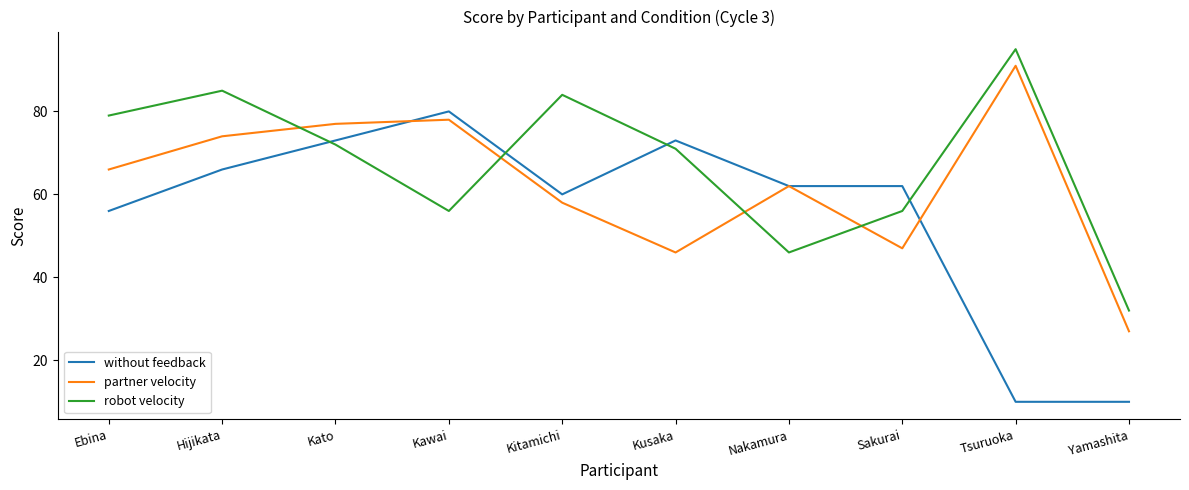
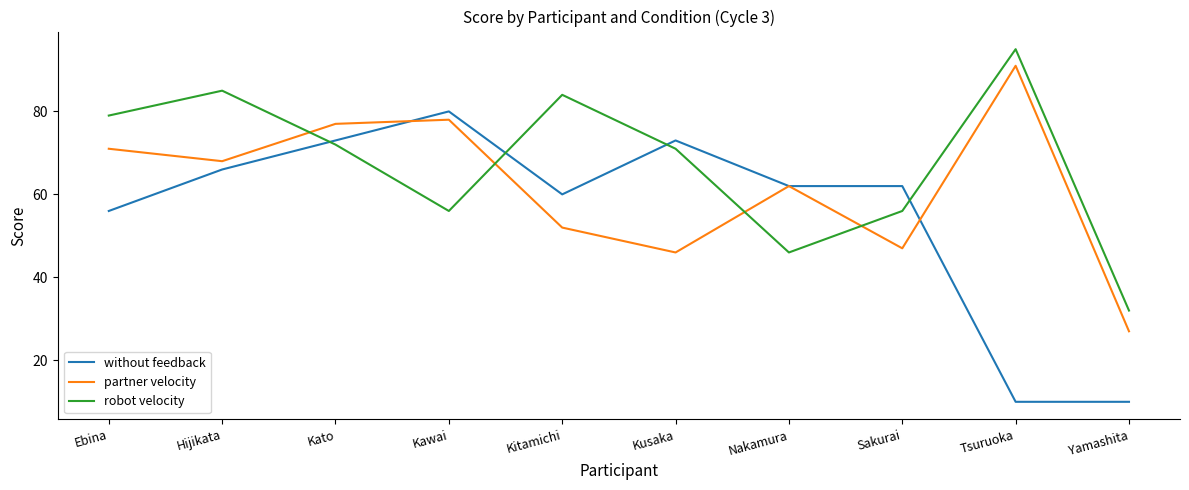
  {
    "without feedback": {
      "Ebina": 56,
      "Hijikata": 66,
      "Kato": 73,
      "Kawai": 80,
      "Kitamichi": 60,
      "Kusaka": 73,
      "Sakurai": 62,
      "Tsuruoka": 10,
      "Yamashita": 10
    },
    "partner velocity": {
-     "Ebina": 66,
-     "Hijikata": 74,
+     "Ebina": 71,
+     "Hijikata": 68,
      "Kato": 77,
      "Kawai": 78,
-     "Kitamichi": 58,
+     "Kitamichi": 52,
      "Kusaka": 46,
      "Sakurai": 47,
      "Tsuruoka": 91,
      "Yamashita": 27
    },
    "robot velocity": {
      "Ebina": 79,
      "Hijikata": 85,
      "Kato": 72,
      "Kawai": 56,
      "Kitamichi": 84,
      "Kusaka": 71,
      "Nakamura": 46,
      "Sakurai": 56,
      "Tsuruoka": 95,
      "Yamashita": 32
    }
  }
